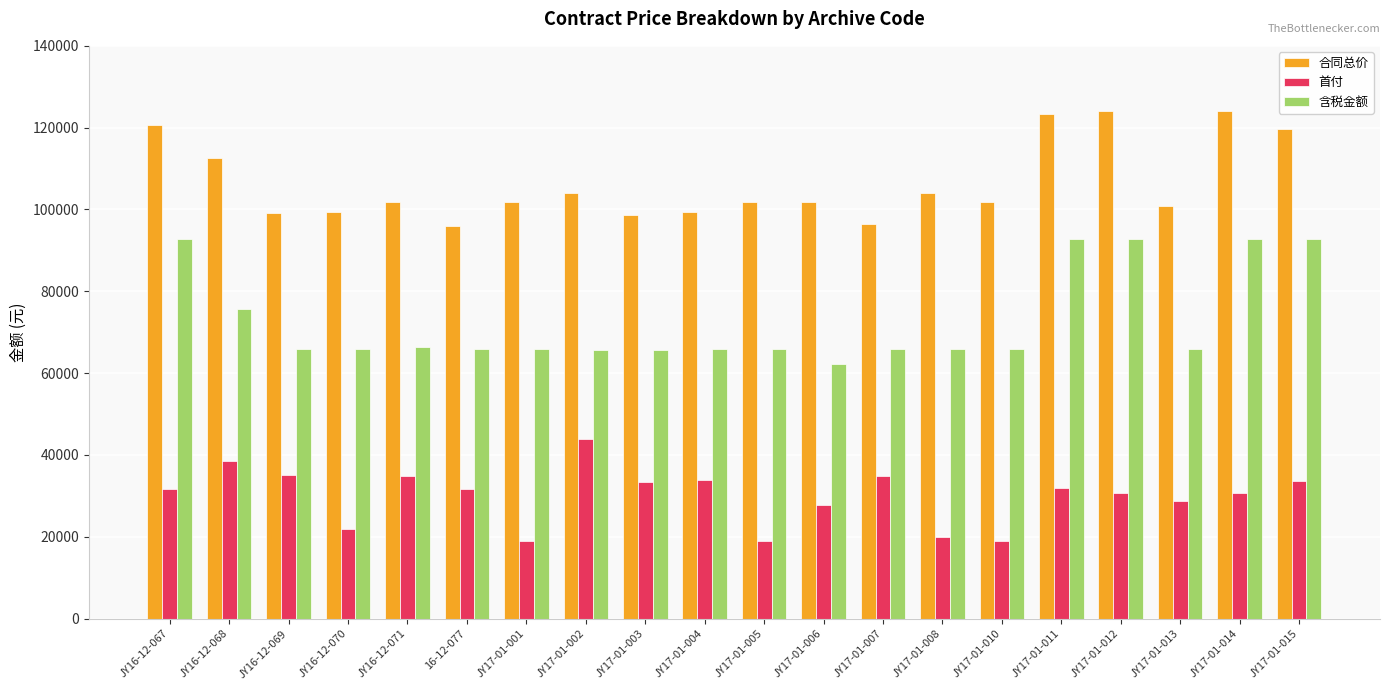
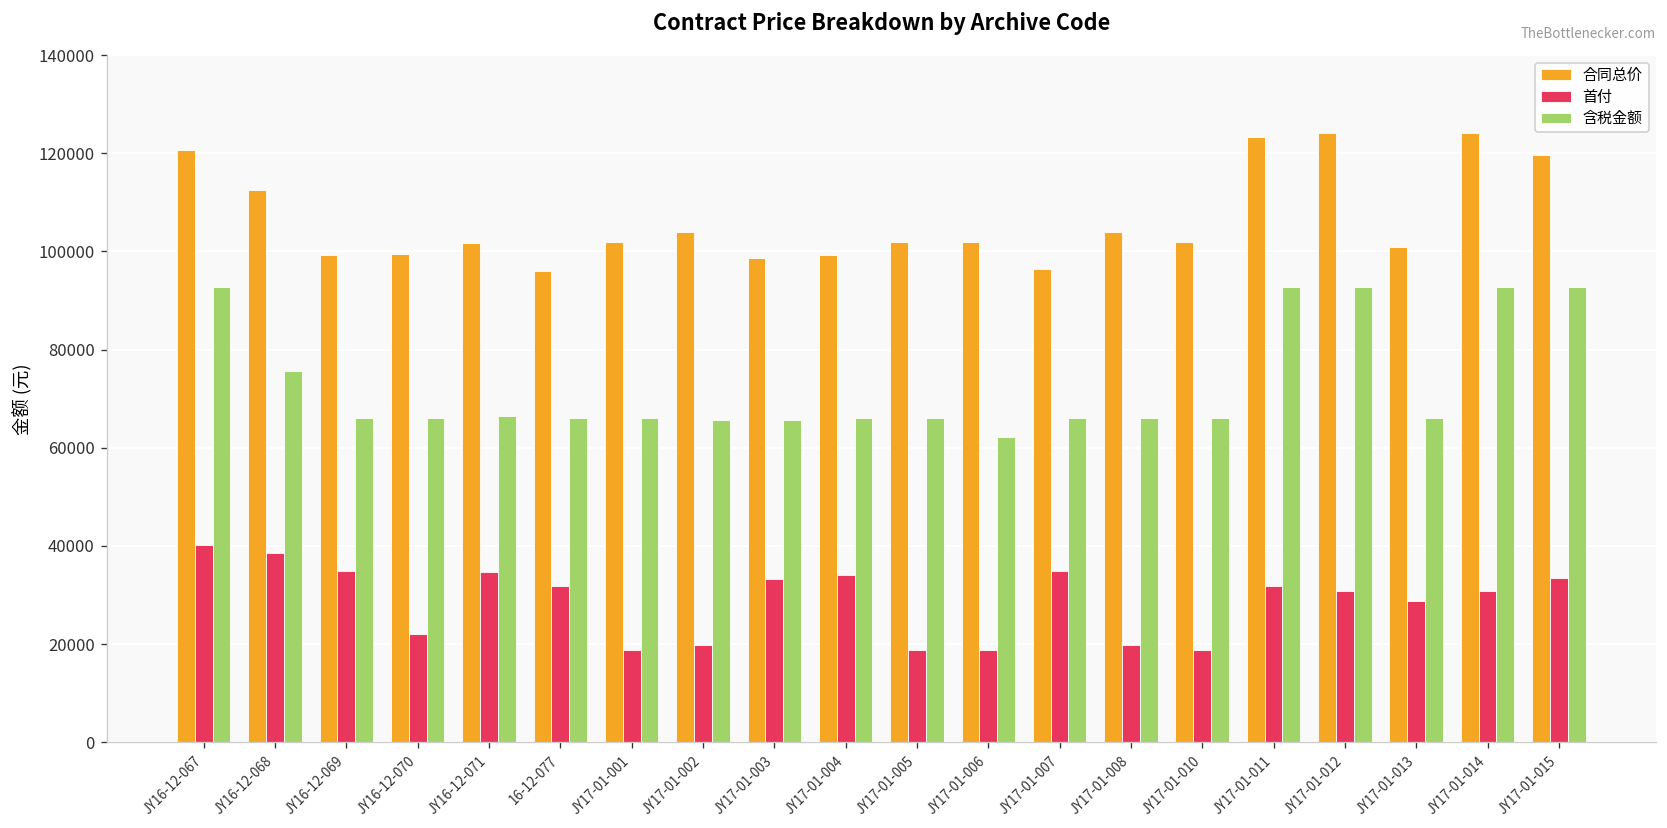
  {
    "合同总价": {
      "JY16-12-067": 121000,
      "JY16-12-068": 113000,
      "JY16-12-069": 99000,
      "JY16-12-070": 99000,
      "JY16-12-071": 102000,
      "16-12-077": 96000,
      "JY17-01-001": 102000,
      "JY17-01-002": 104000,
      "JY17-01-003": 99000,
      "JY17-01-004": 99000,
      "JY17-01-005": 102000,
      "JY17-01-006": 102000,
      "JY17-01-007": 96000,
      "JY17-01-008": 104000,
      "JY17-01-010": 102000,
      "JY17-01-011": 123000,
      "JY17-01-012": 124000,
      "JY17-01-013": 101000,
      "JY17-01-014": 124000,
      "JY17-01-015": 120000
    },
    "首付": {
-     "JY16-12-067": 32000,
+     "JY16-12-067": 40000,
      "JY16-12-068": 39000,
      "JY16-12-069": 35000,
      "JY16-12-070": 22000,
      "JY16-12-071": 35000,
      "16-12-077": 32000,
      "JY17-01-001": 19000,
-     "JY17-01-002": 44000,
+     "JY17-01-002": 20000,
      "JY17-01-003": 33000,
      "JY17-01-004": 34000,
      "JY17-01-005": 19000,
-     "JY17-01-006": 28000,
+     "JY17-01-006": 19000,
      "JY17-01-007": 35000,
      "JY17-01-008": 20000,
      "JY17-01-010": 19000,
      "JY17-01-011": 32000,
      "JY17-01-012": 31000,
      "JY17-01-013": 29000,
      "JY17-01-014": 31000,
      "JY17-01-015": 34000
    },
    "含税金额": {
      "JY16-12-067": 93000,
      "JY16-12-068": 76000,
      "JY16-12-069": 66000,
      "JY16-12-070": 66000,
      "JY16-12-071": 66000,
      "16-12-077": 66000,
      "JY17-01-001": 66000,
      "JY17-01-002": 66000,
      "JY17-01-003": 66000,
      "JY17-01-004": 66000,
      "JY17-01-005": 66000,
      "JY17-01-006": 62000,
      "JY17-01-007": 66000,
      "JY17-01-008": 66000,
      "JY17-01-010": 66000,
      "JY17-01-011": 93000,
      "JY17-01-012": 93000,
      "JY17-01-013": 66000,
      "JY17-01-014": 93000,
      "JY17-01-015": 93000
    }
  }
